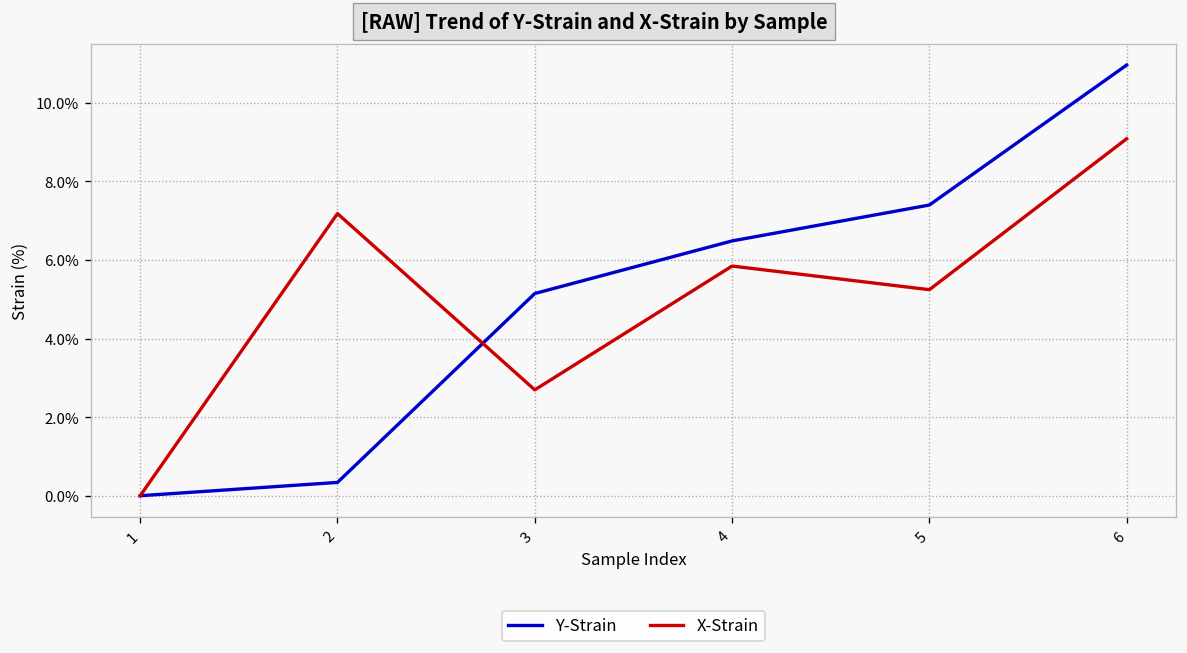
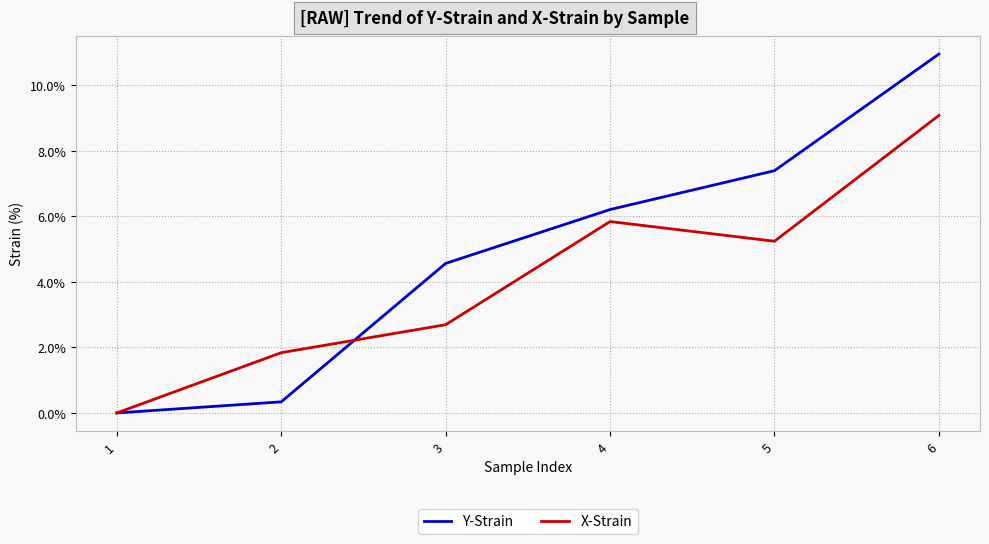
  {
    "Y-Strain": {
      "2": "0.3%",
-     "3": "5.1%",
-     "4": "6.5%",
+     "3": "4.6%",
+     "4": "6.2%",
      "5": "7.4%",
      "6": "11.0%"
    },
    "X-Strain": {
-     "2": "7.2%",
+     "2": "1.8%",
      "3": "2.7%",
      "4": "5.8%",
      "5": "5.2%",
      "6": "9.1%"
    }
  }
